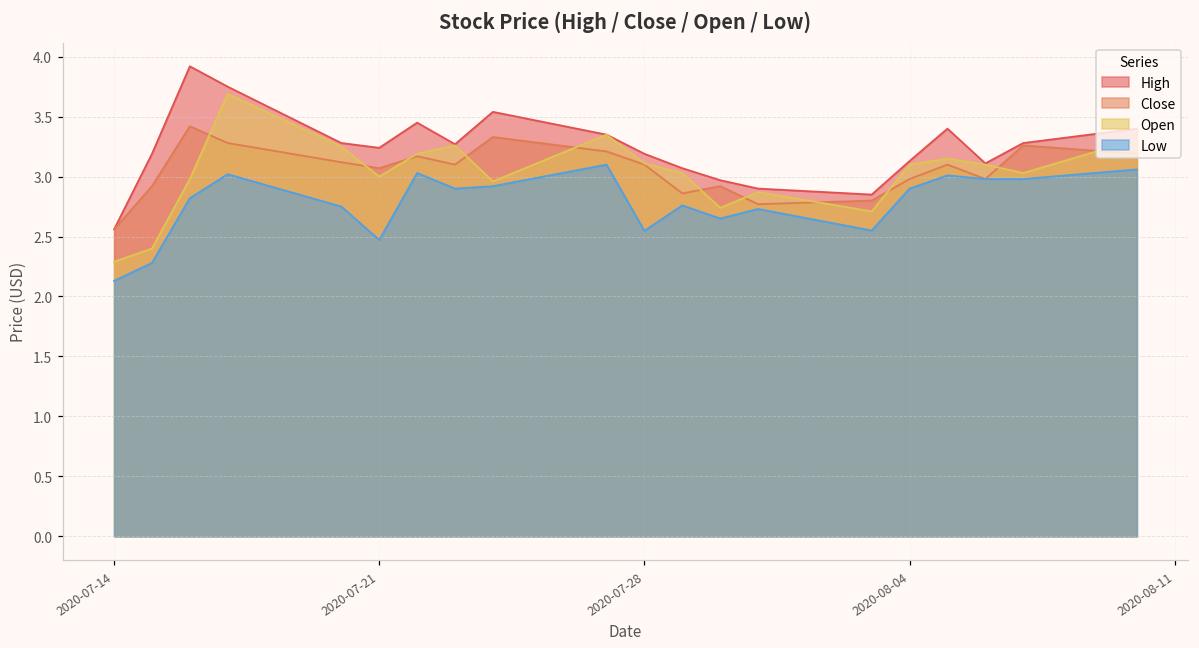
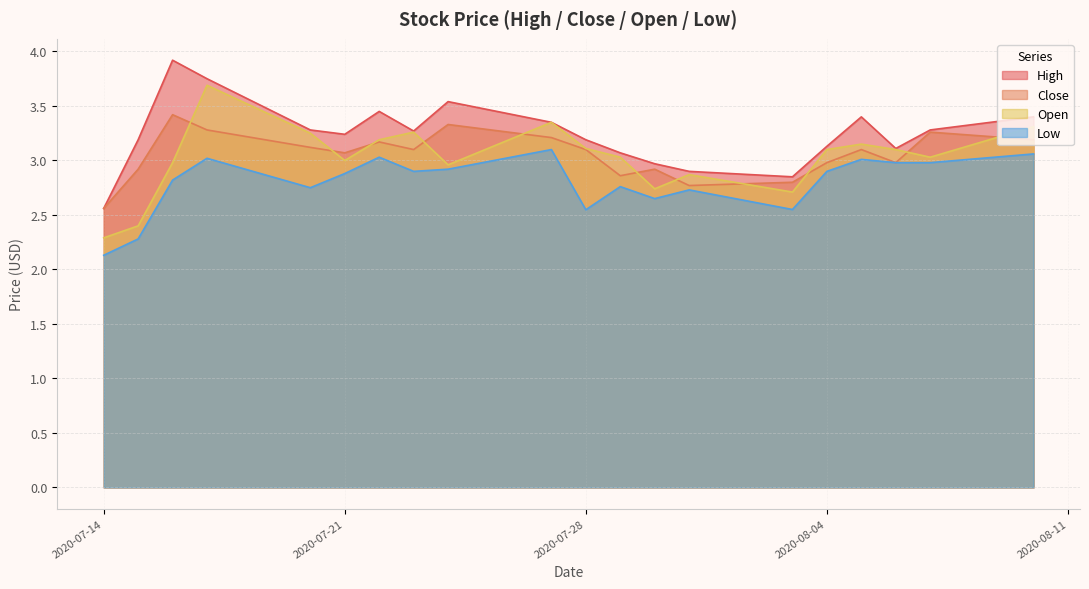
  {
    "Low": {
      "2020-07-14": 2.13,
-     "2020-07-21": 2.47,
+     "2020-07-21": 2.88,
      "2020-07-28": 2.55,
      "2020-08-04": 2.90
    }
  }
